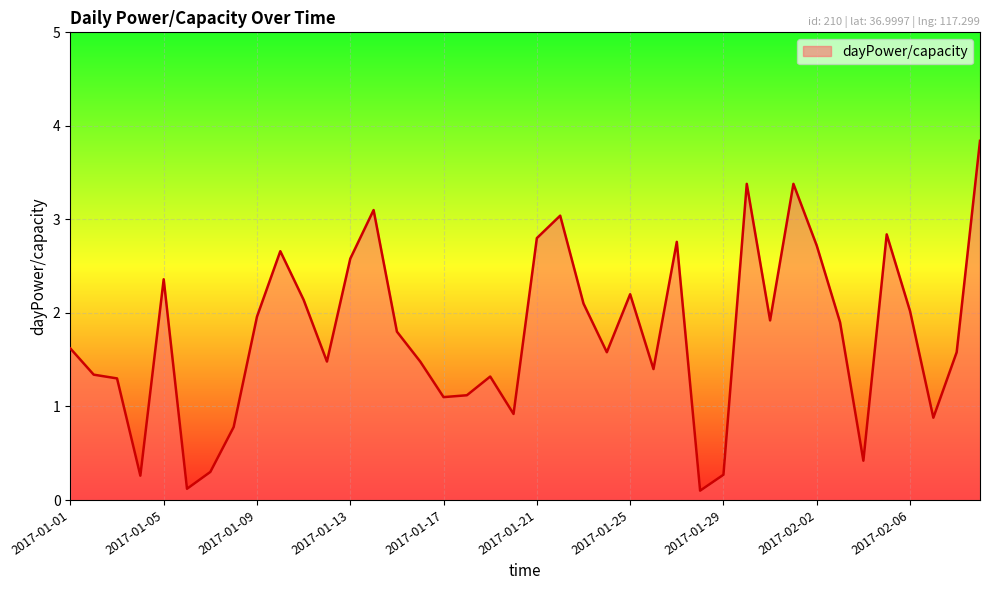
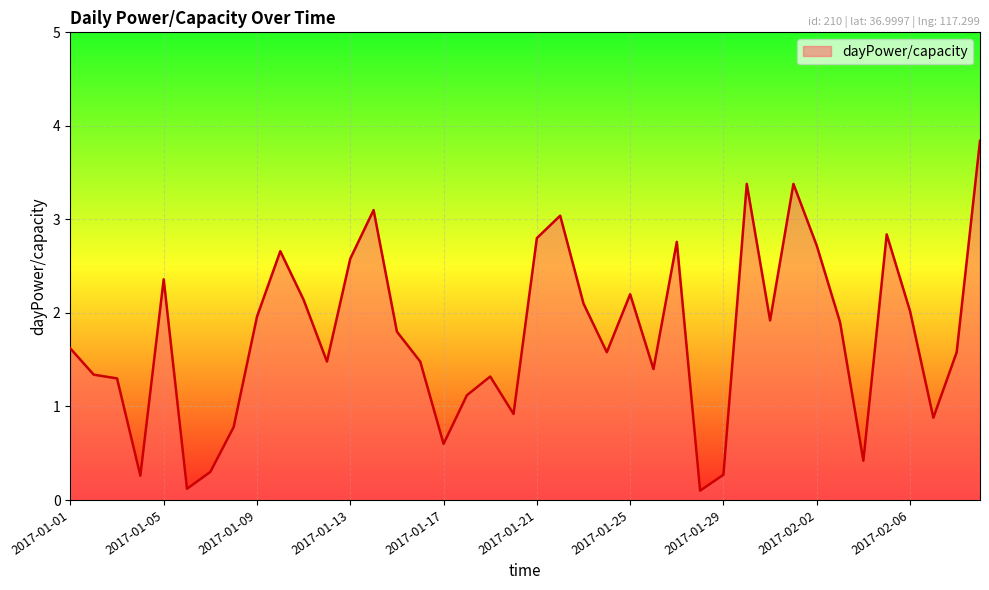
  {
    "2017-01-01": 1.6,
    "2017-01-05": 2.4,
    "2017-01-09": 2.0,
    "2017-01-13": 2.6,
-   "2017-01-17": 1.1,
+   "2017-01-17": 0.6,
    "2017-01-21": 2.8,
    "2017-01-25": 2.2,
    "2017-01-29": 0.3,
    "2017-02-02": 2.7,
    "2017-02-06": 2.0
  }
